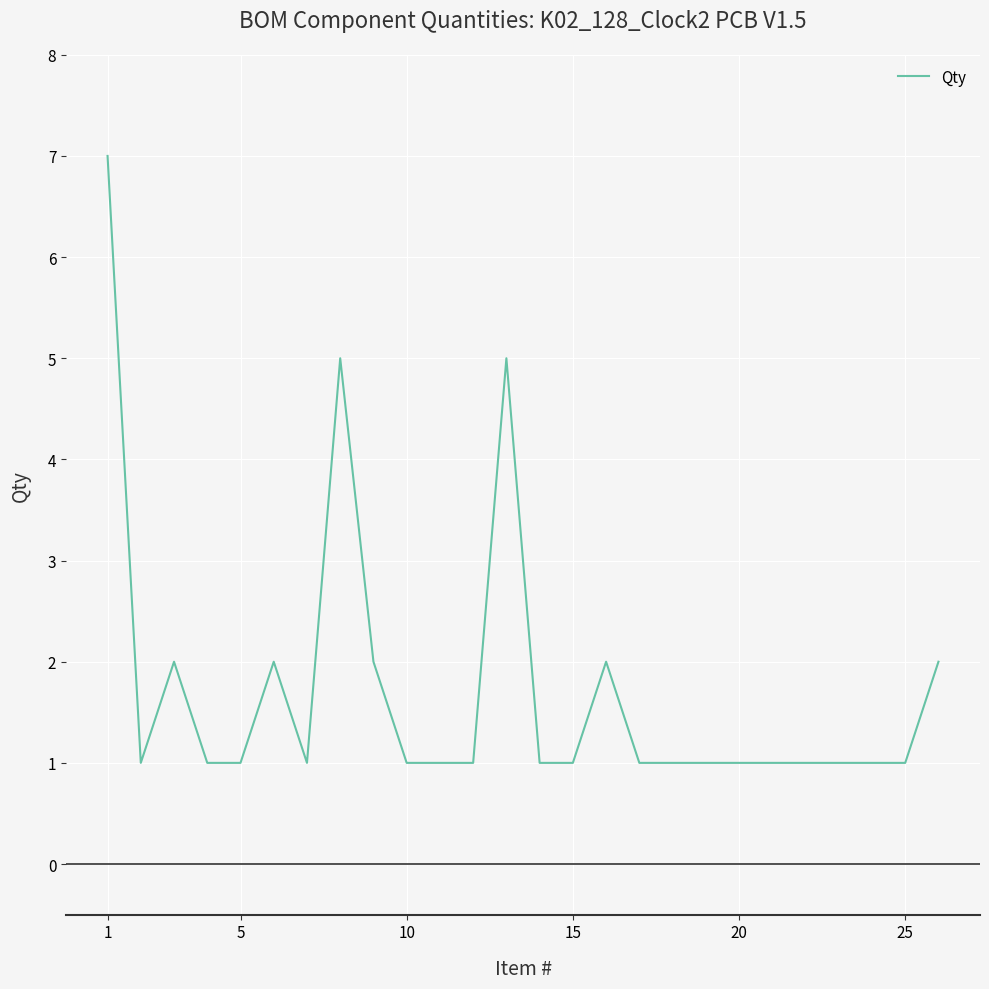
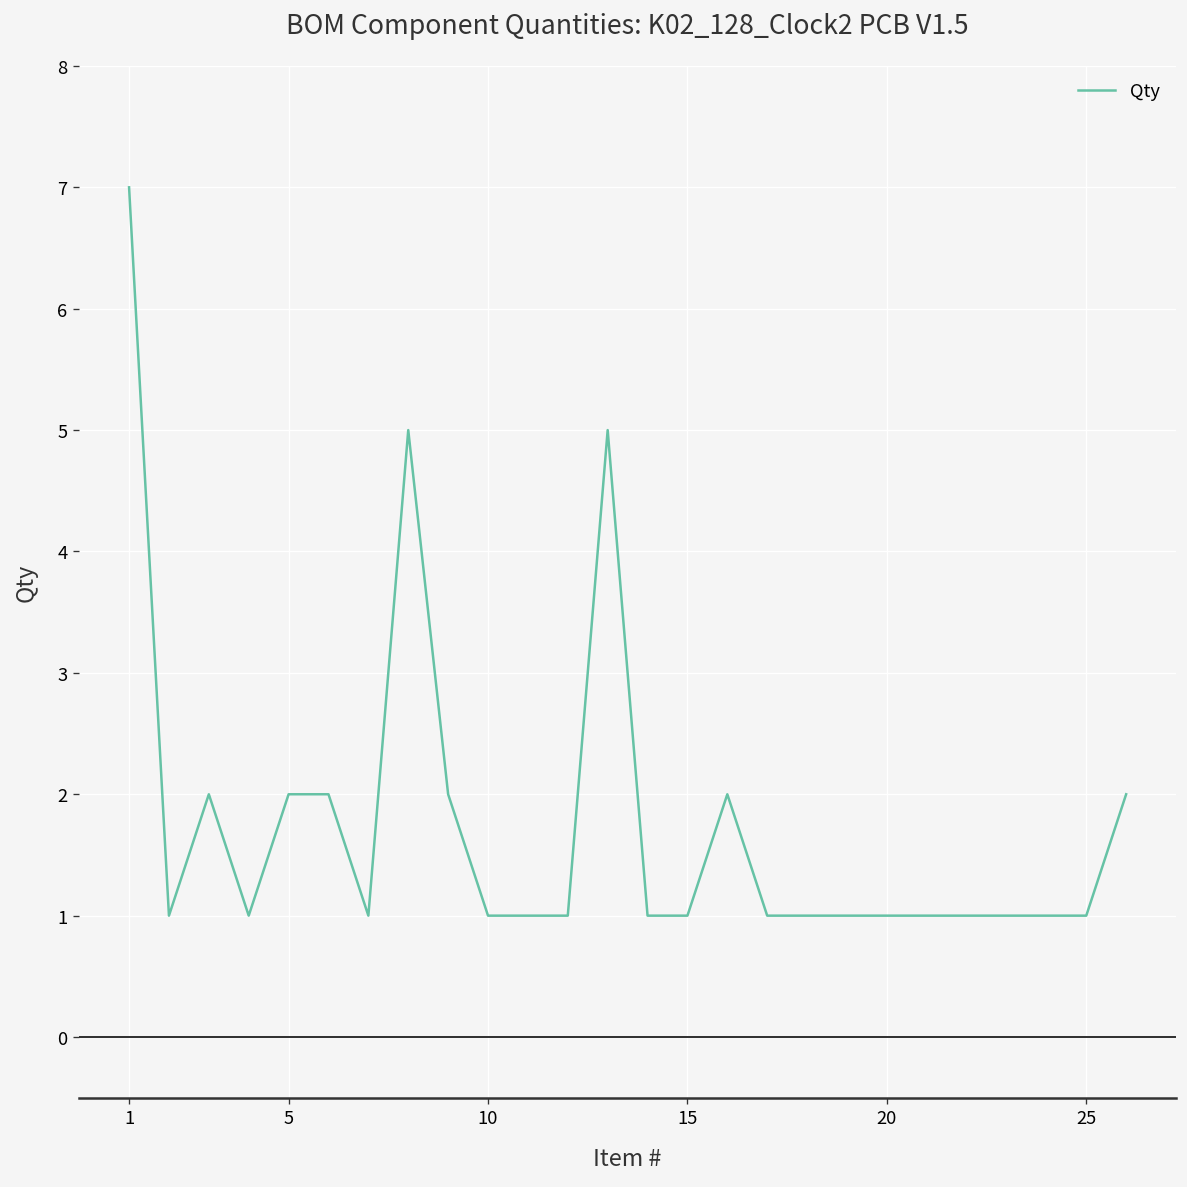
  {
    "1": 7,
-   "5": 1,
+   "5": 2,
    "10": 1,
    "15": 1,
    "20": 1,
    "25": 1
  }
